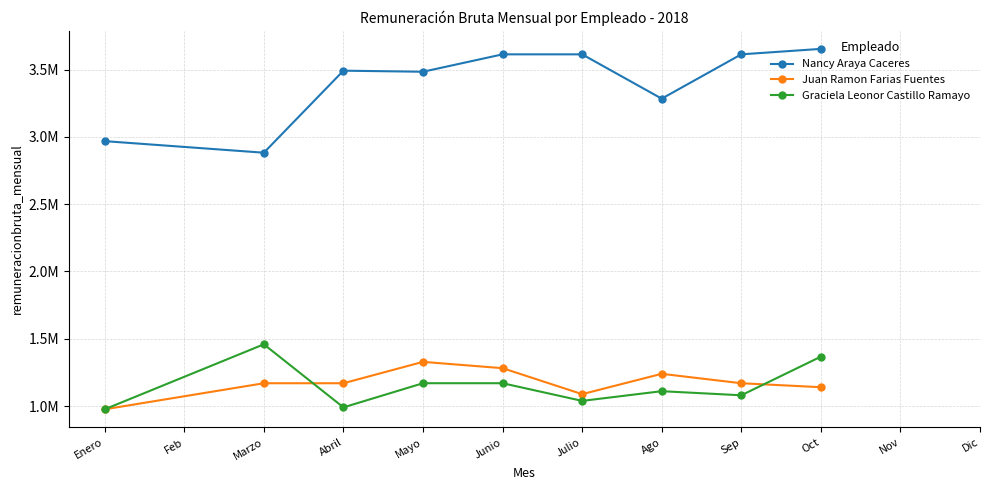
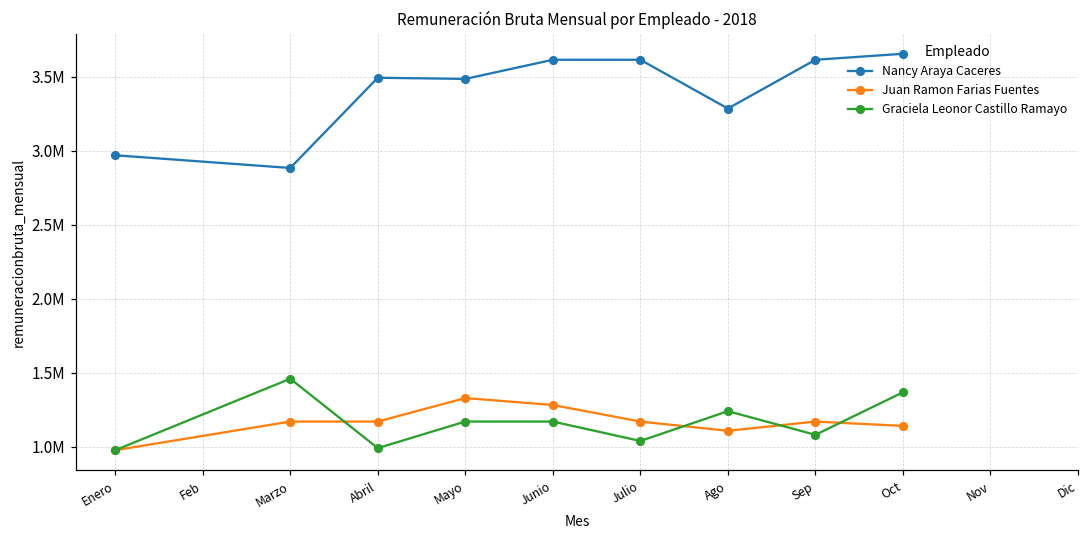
  {
    "Nancy Araya Caceres": {
      "Enero": 2970000,
      "Marzo": 2880000,
      "Abril": 3490000,
      "Mayo": 3480000,
      "Junio": 3610000,
      "Julio": 3610000,
      "Ago": 3280000,
      "Sep": 3610000,
      "Oct": 3650000
    },
    "Juan Ramon Farias Fuentes": {
      "Marzo": 1170000,
      "Abril": 1170000,
      "Mayo": 1330000,
      "Junio": 1280000,
-     "Julio": 1090000,
-     "Ago": 1240000,
+     "Julio": 1170000,
+     "Ago": 1110000,
      "Sep": 1170000,
      "Oct": 1140000
    },
    "Graciela Leonor Castillo Ramayo": {
      "Marzo": 1460000,
      "Abril": 990000,
      "Mayo": 1170000,
      "Junio": 1170000,
      "Julio": 1040000,
-     "Ago": 1110000,
+     "Ago": 1240000,
      "Sep": 1080000,
      "Oct": 1370000
    }
  }
